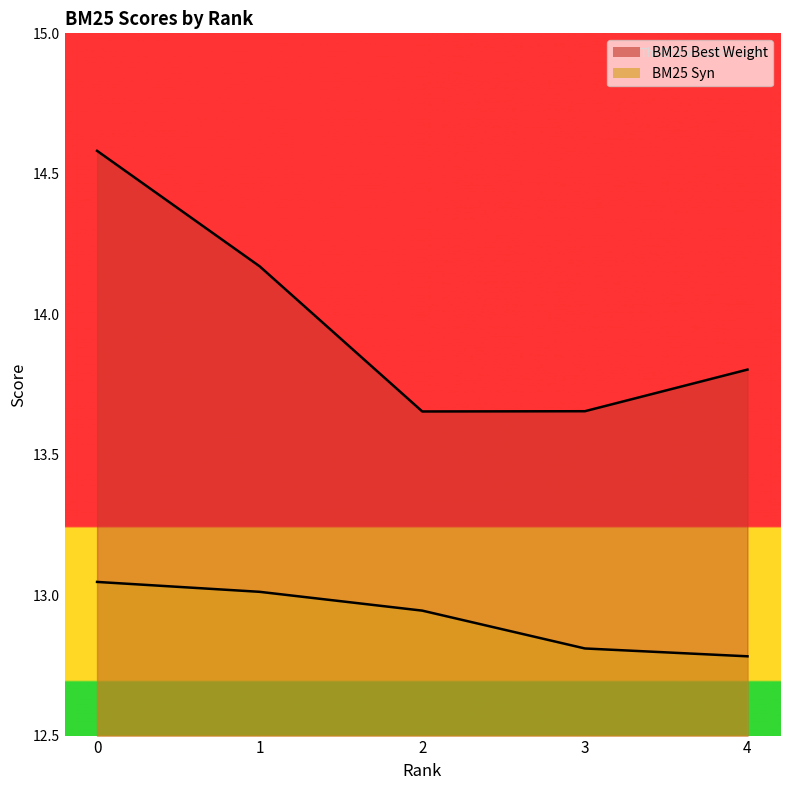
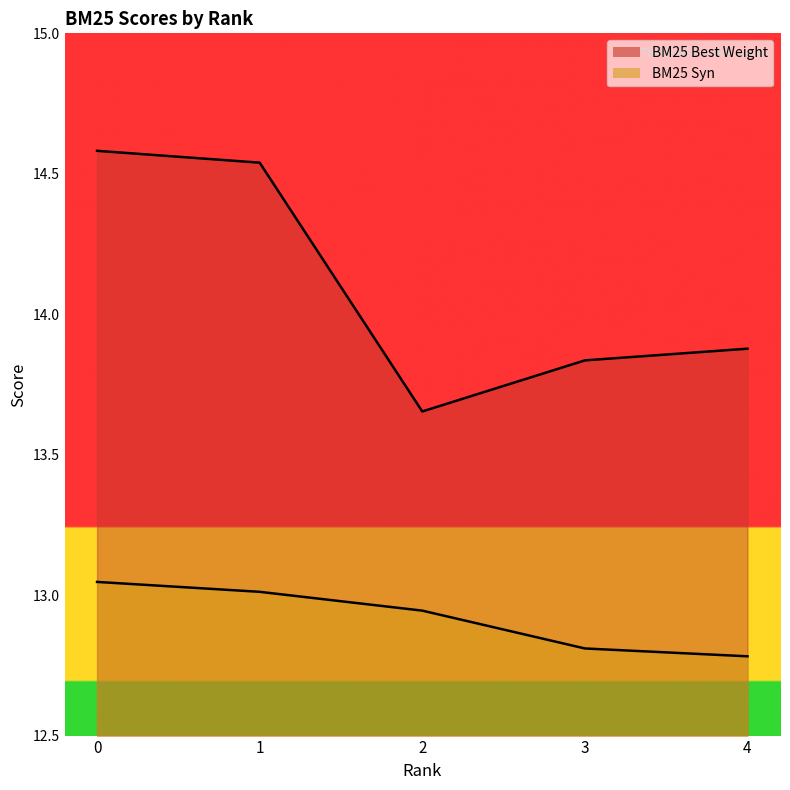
  {
    "BM25 Best Weight": {
      "0": 14.58,
-     "1": 14.17,
+     "1": 14.54,
      "2": 13.65,
-     "3": 13.65,
-     "4": 13.80
+     "3": 13.84,
+     "4": 13.88
    },
    "BM25 Syn": {
      "0": 13.05,
      "1": 13.01,
      "2": 12.94,
      "3": 12.81,
      "4": 12.78
    }
  }
